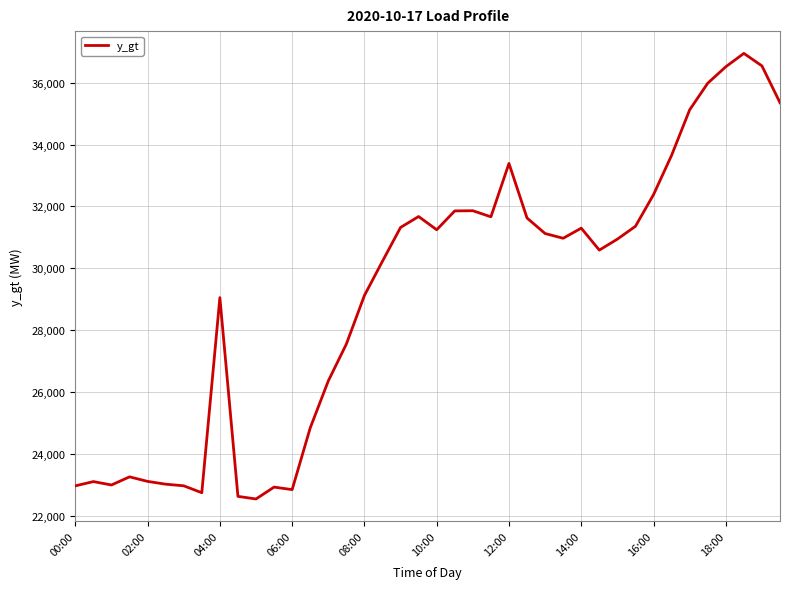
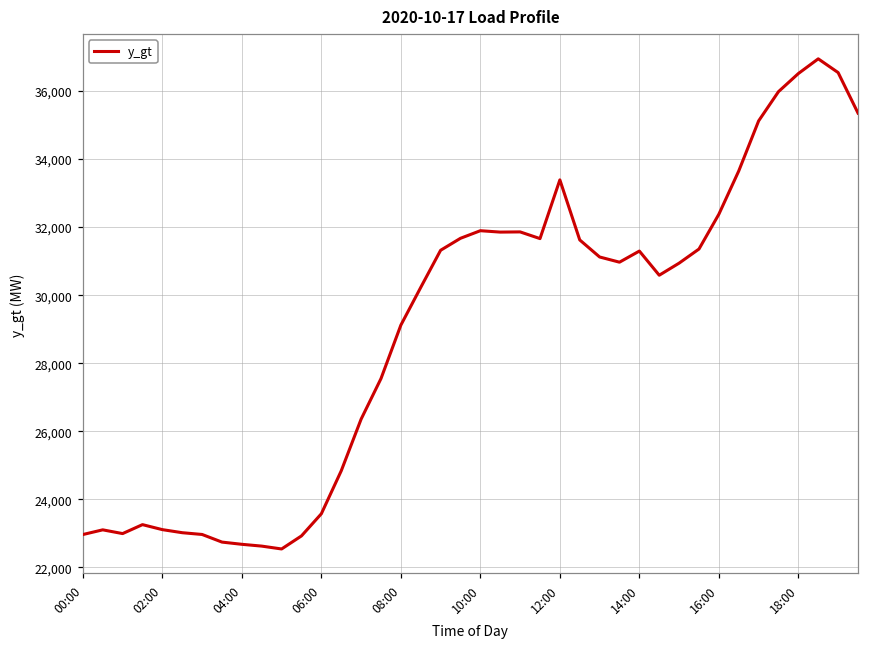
  {
    "00:00": "23,000",
    "02:00": "23,100",
-   "04:00": "29,100",
-   "06:00": "22,800",
+   "04:00": "22,700",
+   "06:00": "23,600",
    "08:00": "29,100",
-   "10:00": "31,200",
+   "10:00": "31,900",
    "12:00": "33,400",
    "14:00": "31,300",
    "16:00": "32,400",
    "18:00": "36,500"
  }
